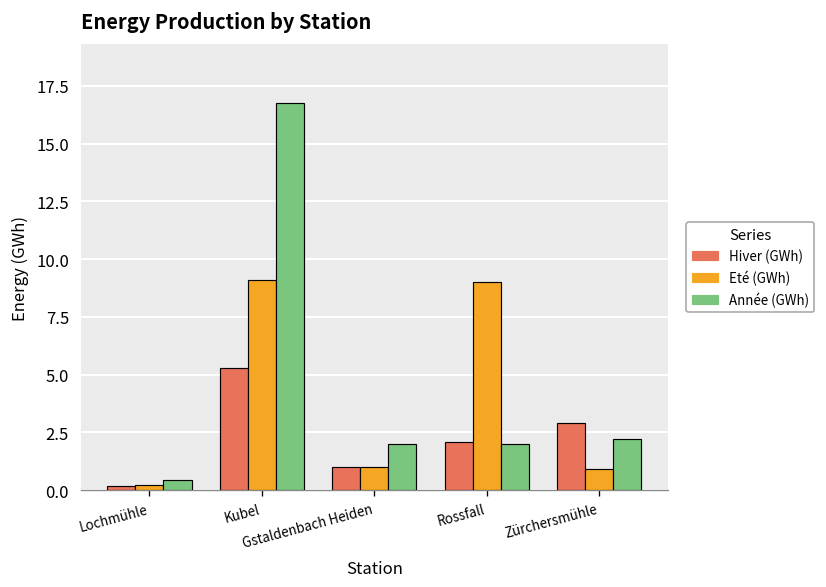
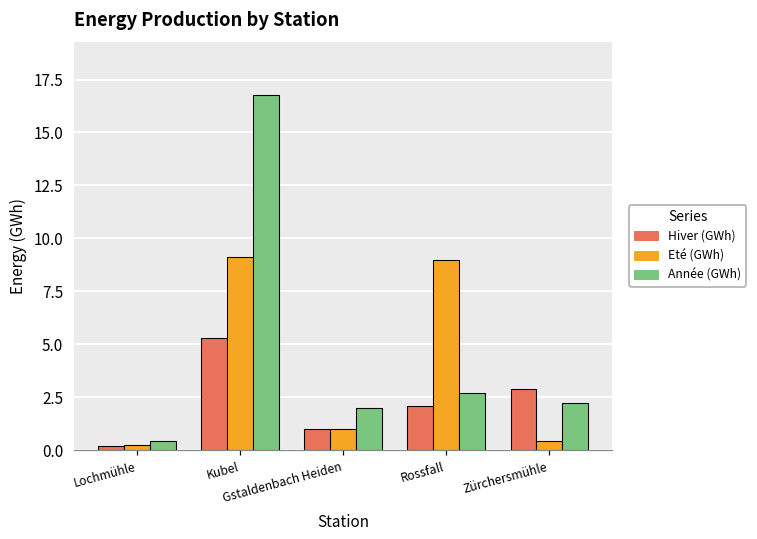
  {
    "Hiver (GWh)": {
      "Lochmühle": 0.2,
      "Kubel": 5.3,
      "Gstaldenbach Heiden": 1.0,
      "Rossfall": 2.1,
      "Zürchersmühle": 2.9
    },
    "Eté (GWh)": {
      "Lochmühle": 0.2,
      "Kubel": 9.1,
      "Gstaldenbach Heiden": 1.0,
      "Rossfall": 9.0,
-     "Zürchersmühle": 0.9
+     "Zürchersmühle": 0.4
    },
    "Année (GWh)": {
      "Lochmühle": 0.4,
      "Kubel": 16.8,
      "Gstaldenbach Heiden": 2.0,
-     "Rossfall": 2.0,
+     "Rossfall": 2.7,
      "Zürchersmühle": 2.2
    }
  }
